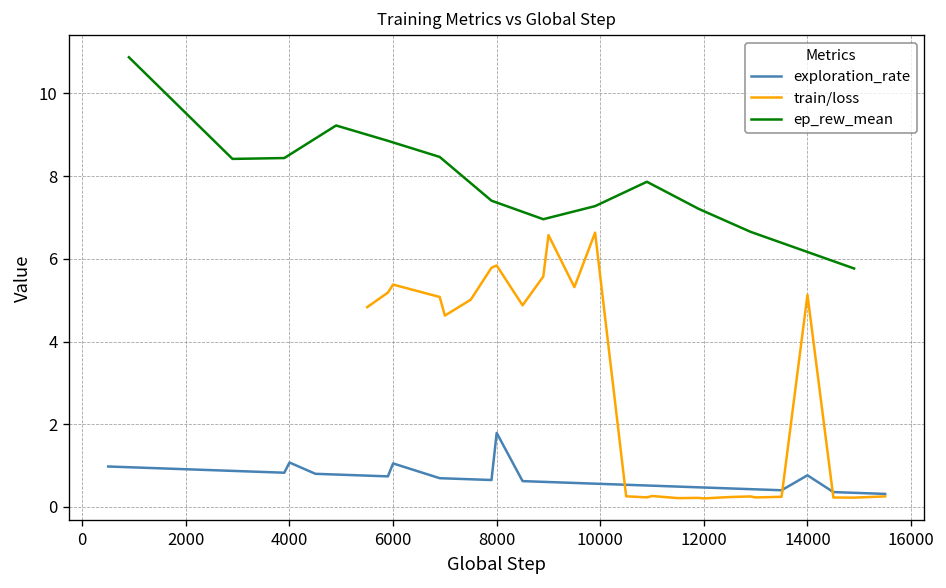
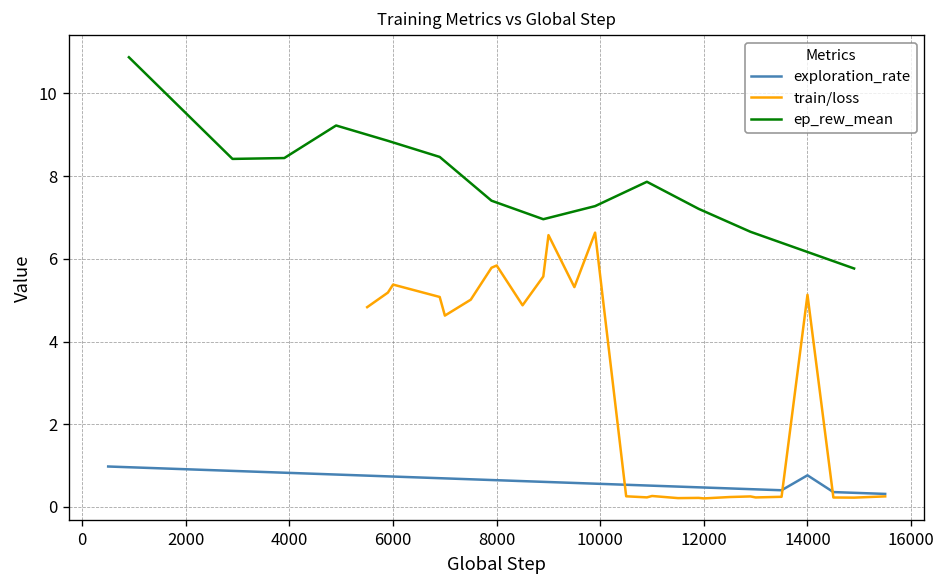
  {
    "exploration_rate": {
-     "4000": 1.1,
-     "6000": 1.1,
-     "8000": 1.8,
+     "4000": 0.8,
+     "6000": 0.7,
+     "8000": 0.6,
      "12000": 0.5,
      "14000": 0.8
    },
    "train/loss": {
      "6000": 5.4,
      "8000": 5.8,
      "12000": 0.2,
      "14000": 5.1
    }
  }
